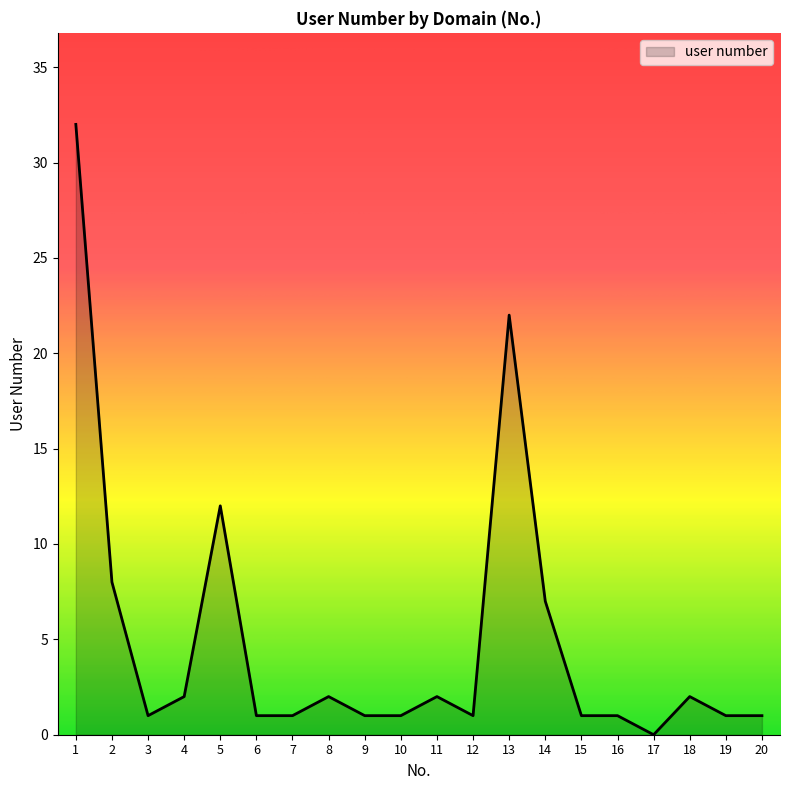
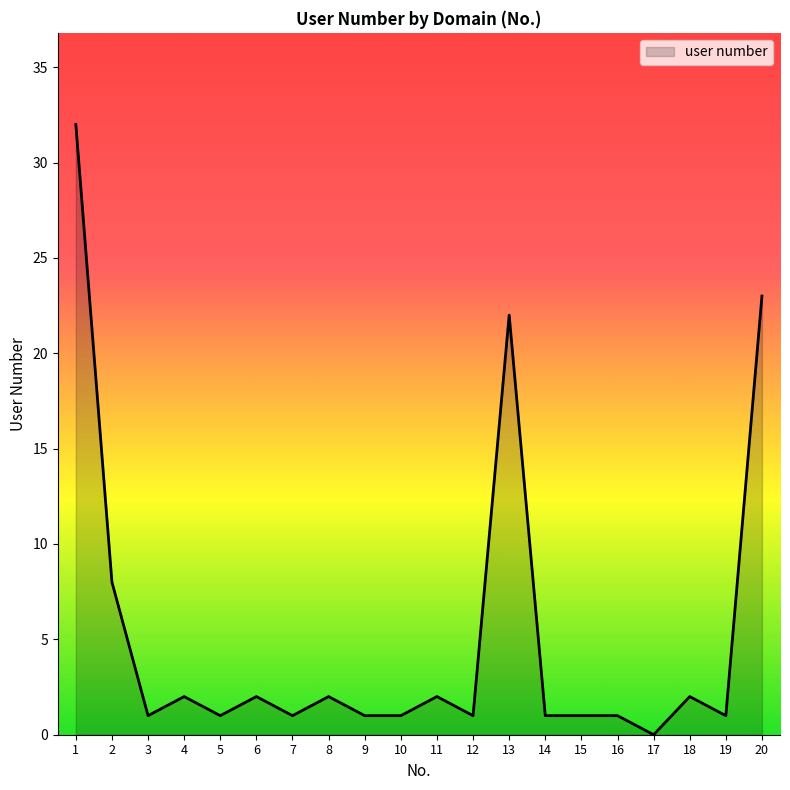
  {
    "1": 32,
    "2": 8,
    "3": 1,
    "4": 2,
-   "5": 12,
-   "6": 1,
+   "5": 1,
+   "6": 2,
    "7": 1,
    "8": 2,
    "9": 1,
    "10": 1,
    "11": 2,
    "12": 1,
    "13": 22,
-   "14": 7,
+   "14": 1,
    "15": 1,
    "16": 1,
    "17": 0,
    "18": 2,
    "19": 1,
-   "20": 1
+   "20": 23
  }
